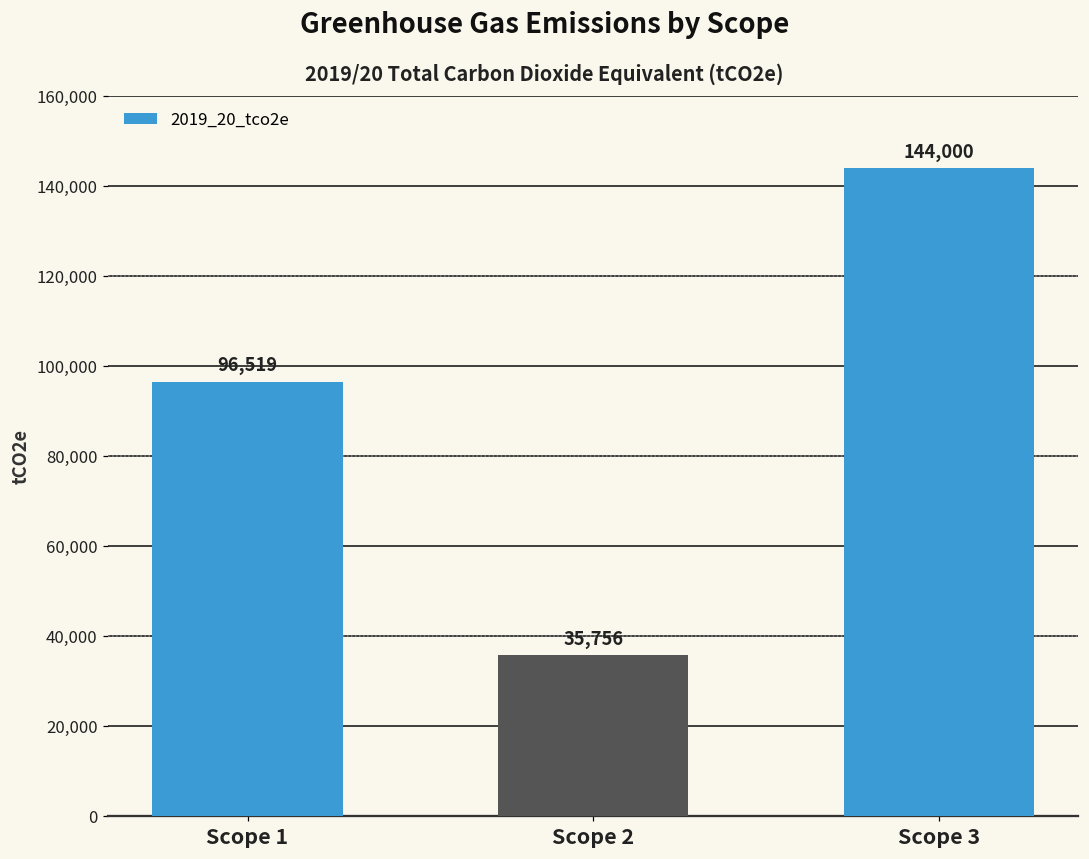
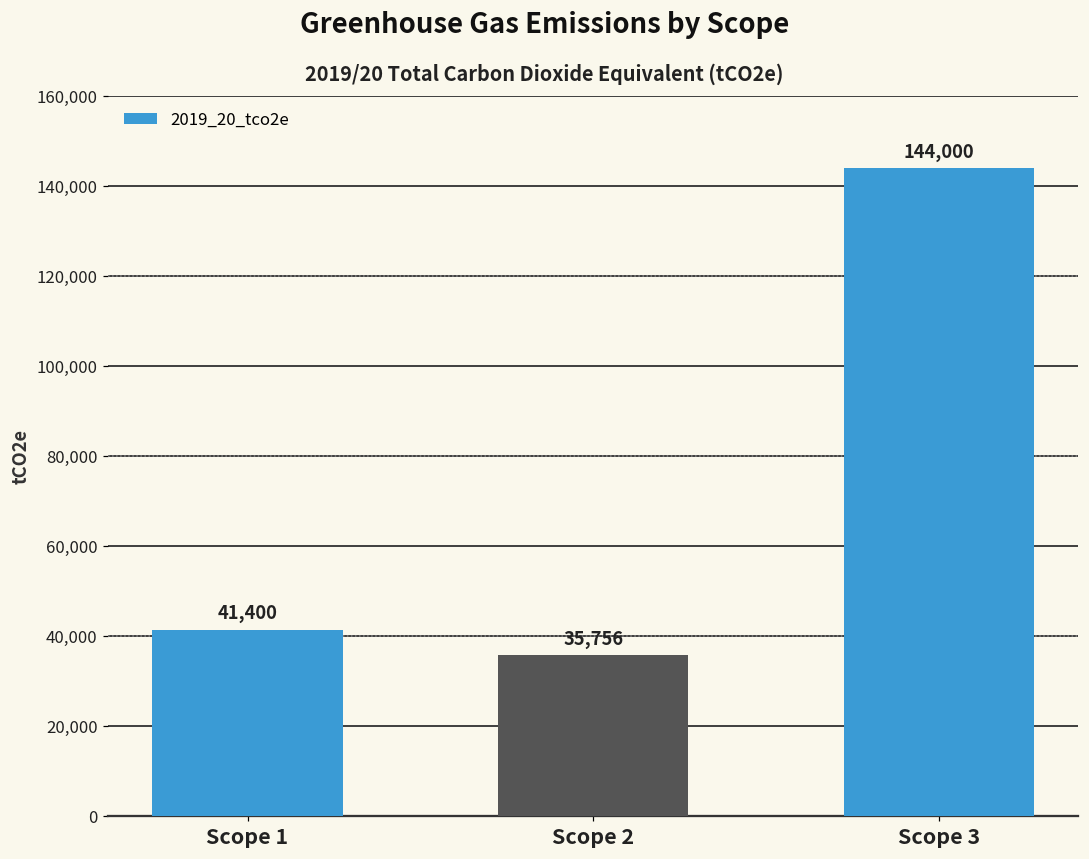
  {
-   "Scope 1": "96,519",
+   "Scope 1": "41,400",
    "Scope 2": "35,756",
    "Scope 3": "144,000"
  }
